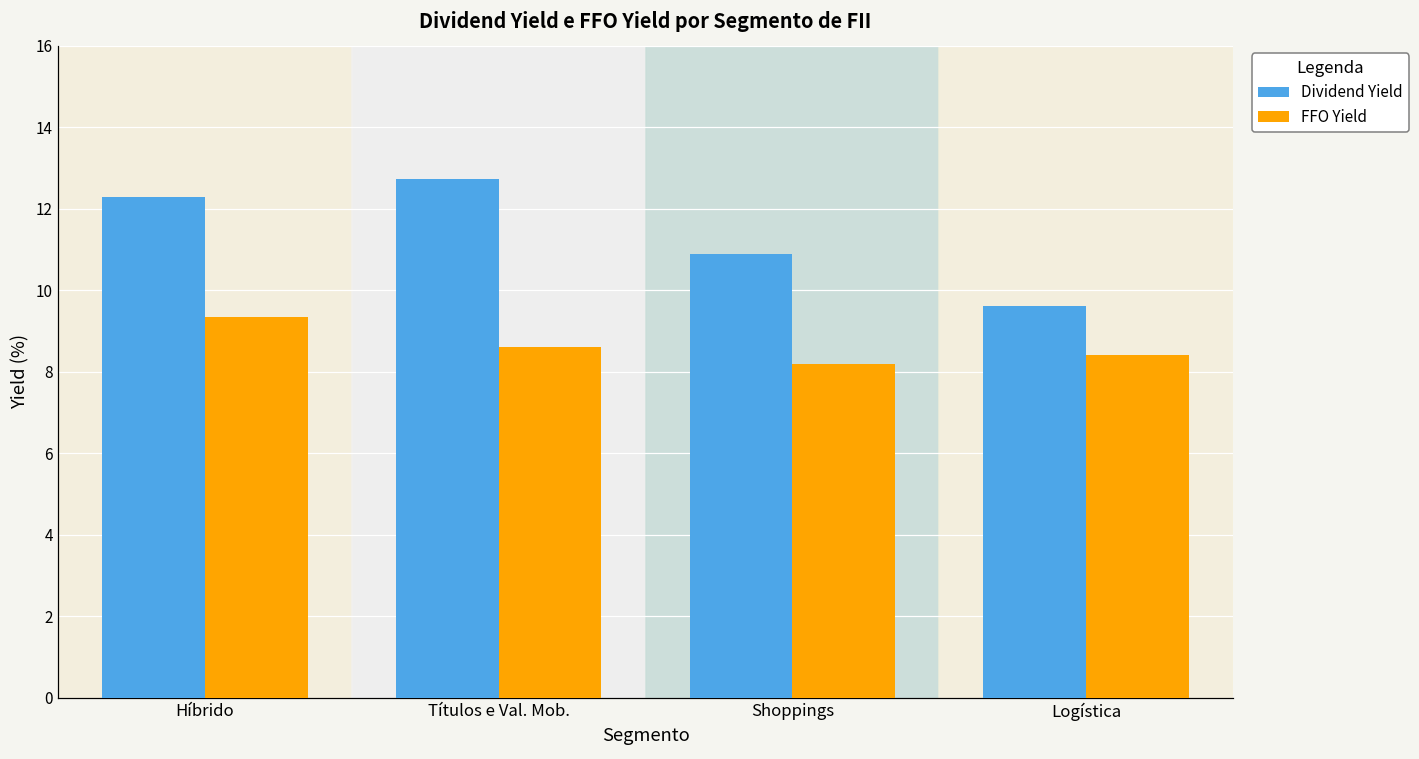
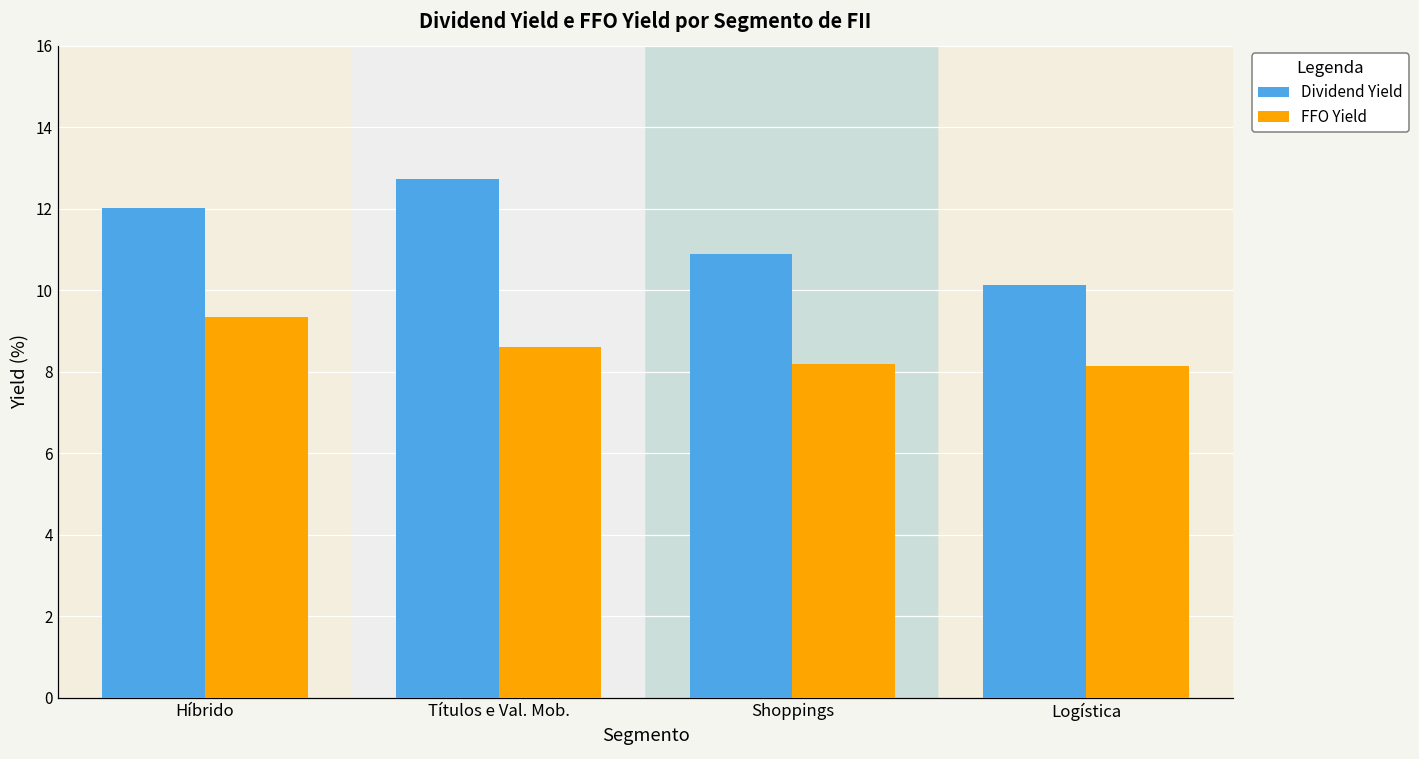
  {
    "Dividend Yield": {
-     "Híbrido": 12.3,
+     "Híbrido": 12.0,
      "Títulos e Val. Mob.": 12.7,
      "Shoppings": 10.9,
-     "Logística": 9.6
+     "Logística": 10.1
    },
    "FFO Yield": {
      "Híbrido": 9.3,
      "Títulos e Val. Mob.": 8.6,
      "Shoppings": 8.2,
-     "Logística": 8.4
+     "Logística": 8.1
    }
  }
